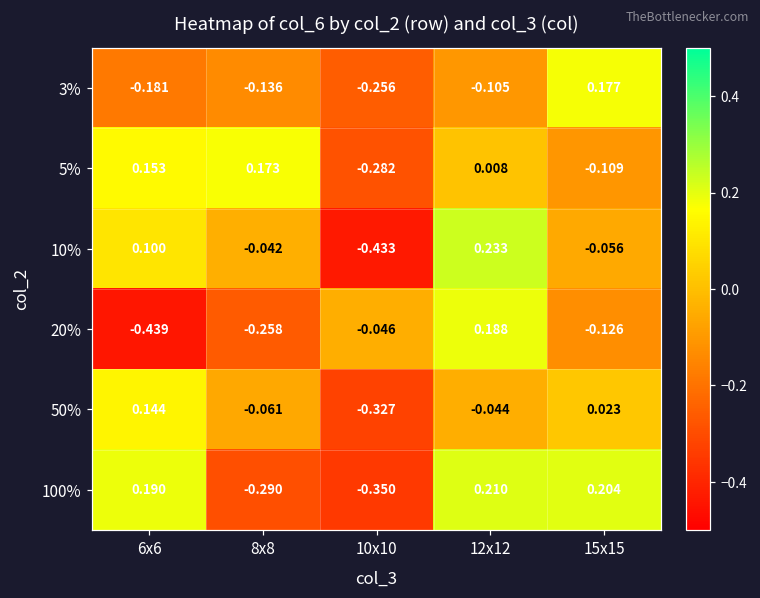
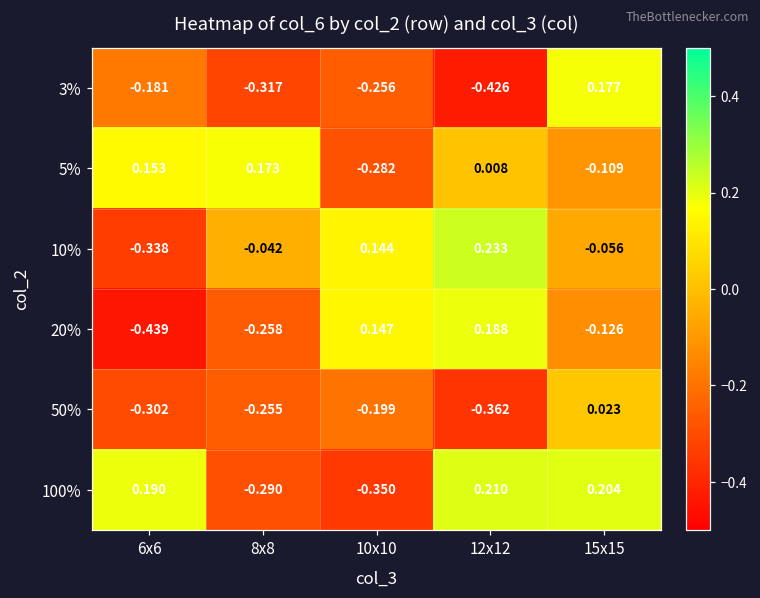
  {
    "3%": {
      "6x6": -0.181,
-     "8x8": -0.136,
+     "8x8": -0.317,
      "10x10": -0.256,
-     "12x12": -0.105,
+     "12x12": -0.426,
      "15x15": 0.177
    },
    "5%": {
      "6x6": 0.153,
      "8x8": 0.173,
      "10x10": -0.282,
      "12x12": 0.008,
      "15x15": -0.109
    },
    "10%": {
-     "6x6": 0.100,
+     "6x6": -0.338,
      "8x8": -0.042,
-     "10x10": -0.433,
+     "10x10": 0.144,
      "12x12": 0.233,
      "15x15": -0.056
    },
    "20%": {
      "6x6": -0.439,
      "8x8": -0.258,
-     "10x10": -0.046,
+     "10x10": 0.147,
      "12x12": 0.188,
      "15x15": -0.126
    },
    "50%": {
-     "6x6": 0.144,
-     "8x8": -0.061,
-     "10x10": -0.327,
-     "12x12": -0.044,
+     "6x6": -0.302,
+     "8x8": -0.255,
+     "10x10": -0.199,
+     "12x12": -0.362,
      "15x15": 0.023
    },
    "100%": {
      "6x6": 0.190,
      "8x8": -0.290,
      "10x10": -0.350,
      "12x12": 0.210,
      "15x15": 0.204
    }
  }
